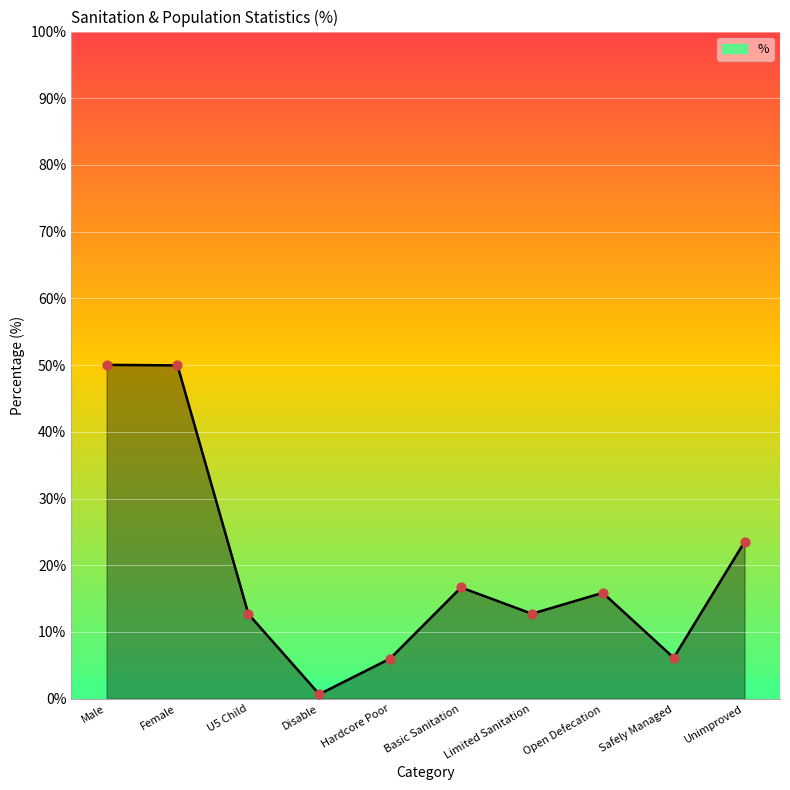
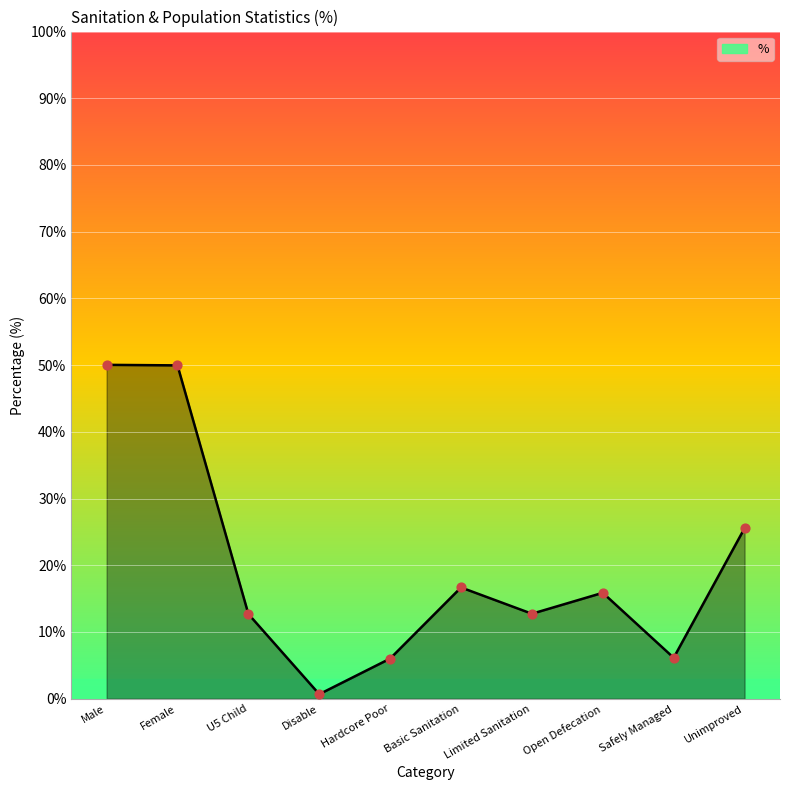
  {
    "Male": "50%",
    "Female": "50%",
    "U5 Child": "13%",
    "Hardcore Poor": "6%",
    "Basic Sanitation": "17%",
    "Limited Sanitation": "13%",
    "Open Defecation": "16%",
    "Safely Managed": "6%",
-   "Unimproved": "24%"
+   "Unimproved": "26%"
  }
